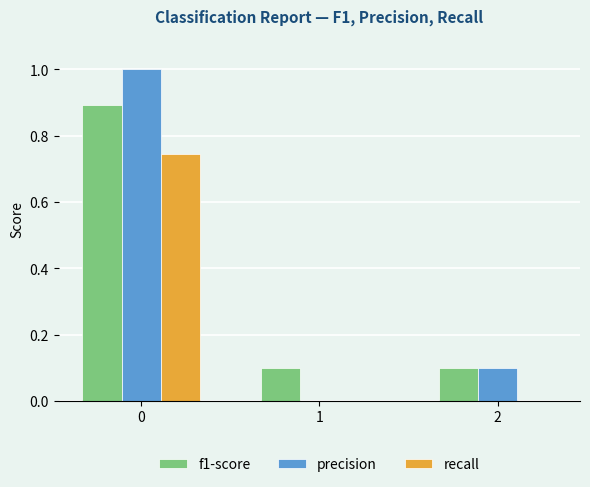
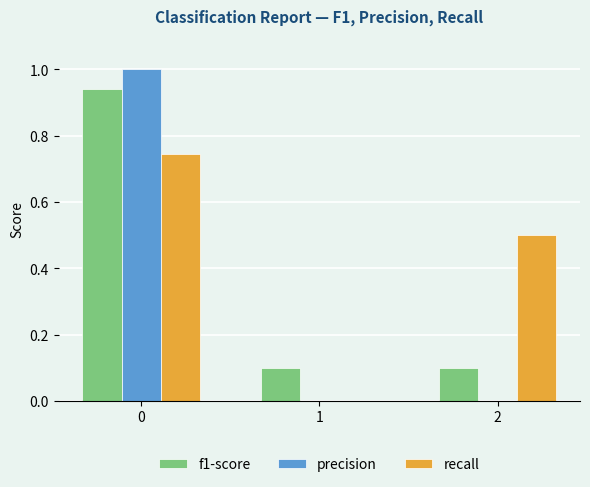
  {
    "f1-score": {
-     "0": 0.89,
+     "0": 0.94,
      "1": 0.10,
      "2": 0.10
    },
    "precision": {
      "0": 1.0,
      "1": 0.0,
-     "2": 0.1
+     "2": 0.0
    },
    "recall": {
      "0": 0.75,
      "1": 0.0,
-     "2": 0.0
+     "2": 0.5
    }
  }
